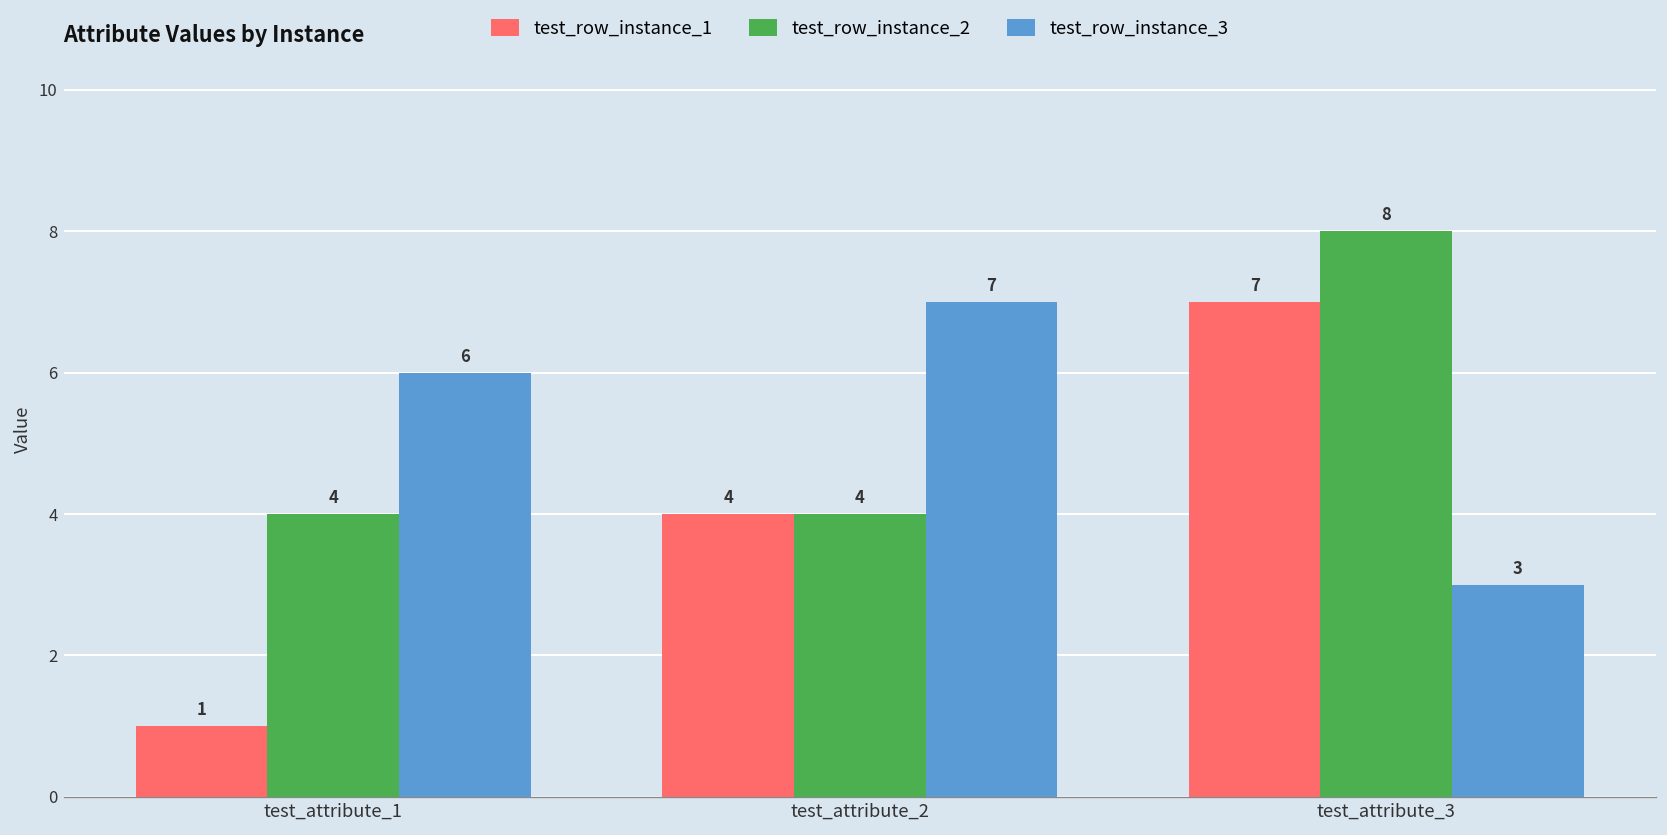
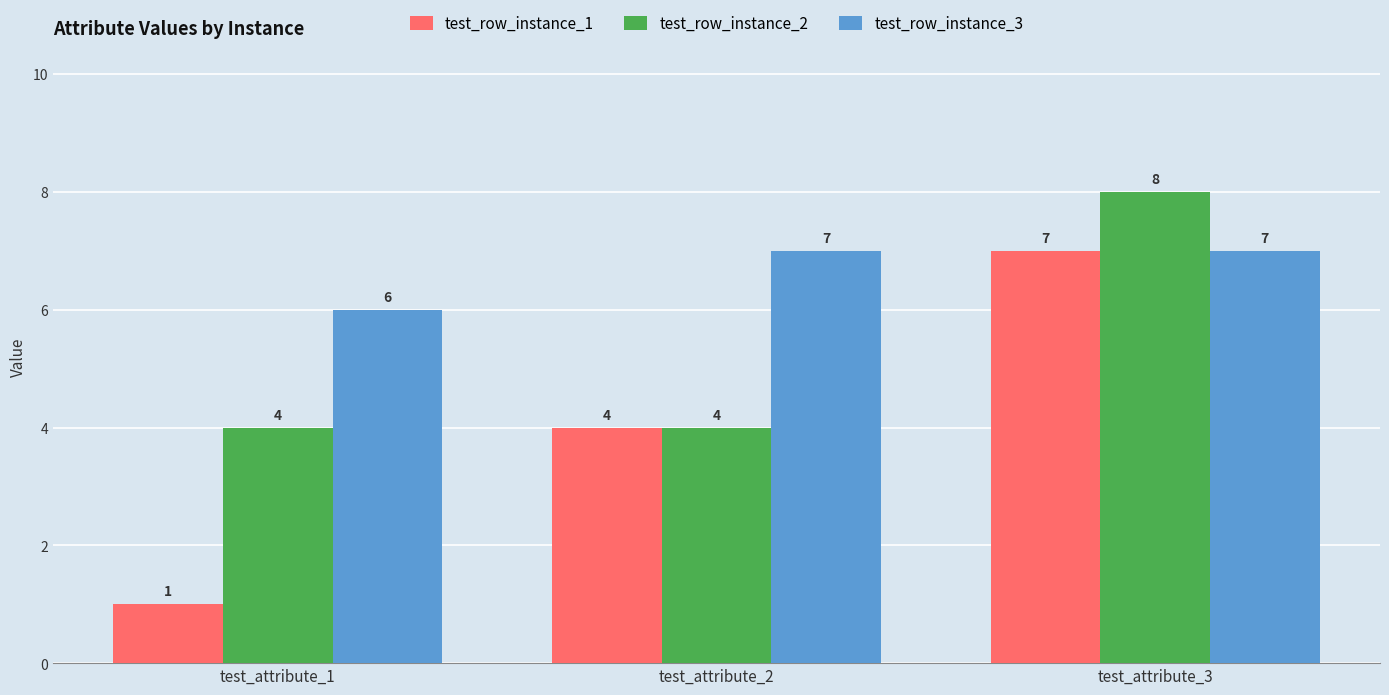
  {
    "test_row_instance_1": {
      "test_attribute_1": 1,
      "test_attribute_2": 4,
      "test_attribute_3": 7
    },
    "test_row_instance_2": {
      "test_attribute_1": 4,
      "test_attribute_2": 4,
      "test_attribute_3": 8
    },
    "test_row_instance_3": {
      "test_attribute_1": 6,
      "test_attribute_2": 7,
-     "test_attribute_3": 3
+     "test_attribute_3": 7
    }
  }
